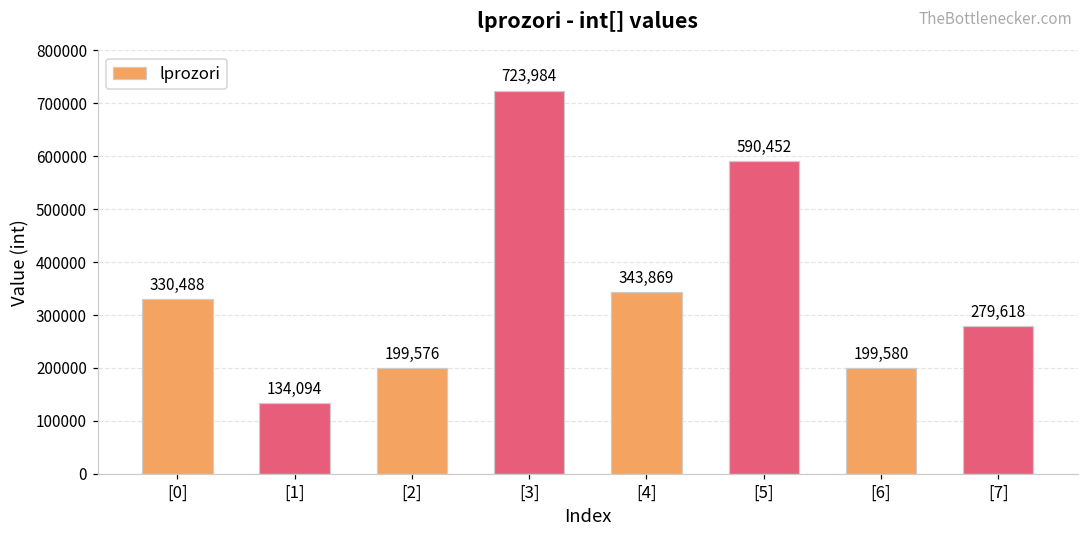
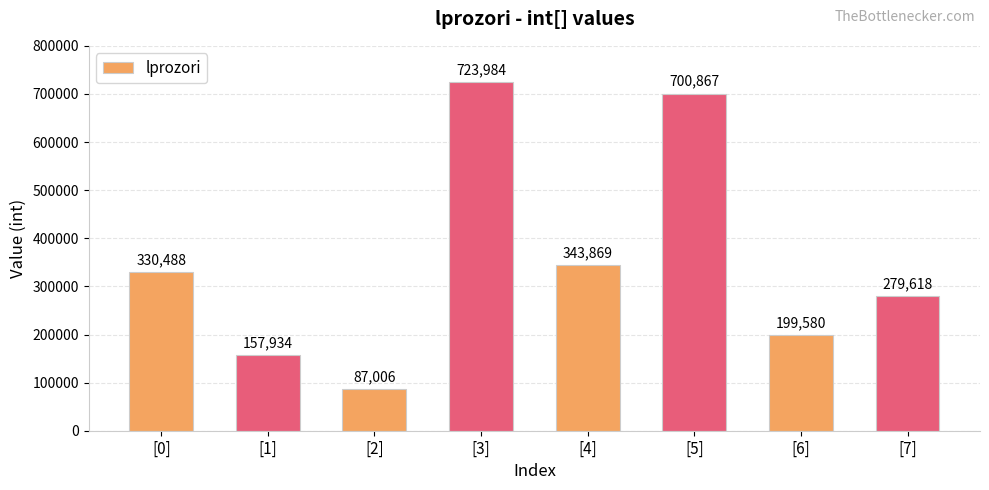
  {
    "[0]": "330,488",
-   "[1]": "134,094",
-   "[2]": "199,576",
+   "[1]": "157,934",
+   "[2]": "87,006",
    "[3]": "723,984",
    "[4]": "343,869",
-   "[5]": "590,452",
+   "[5]": "700,867",
    "[6]": "199,580",
    "[7]": "279,618"
  }
